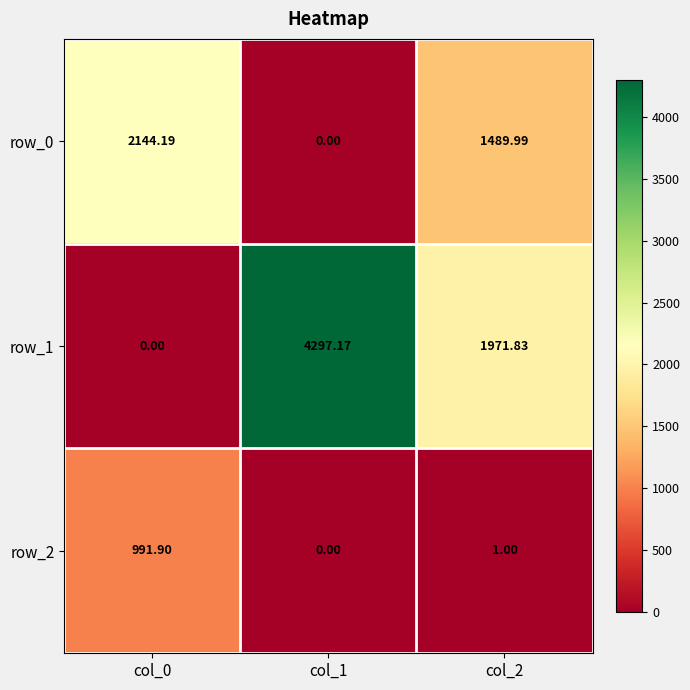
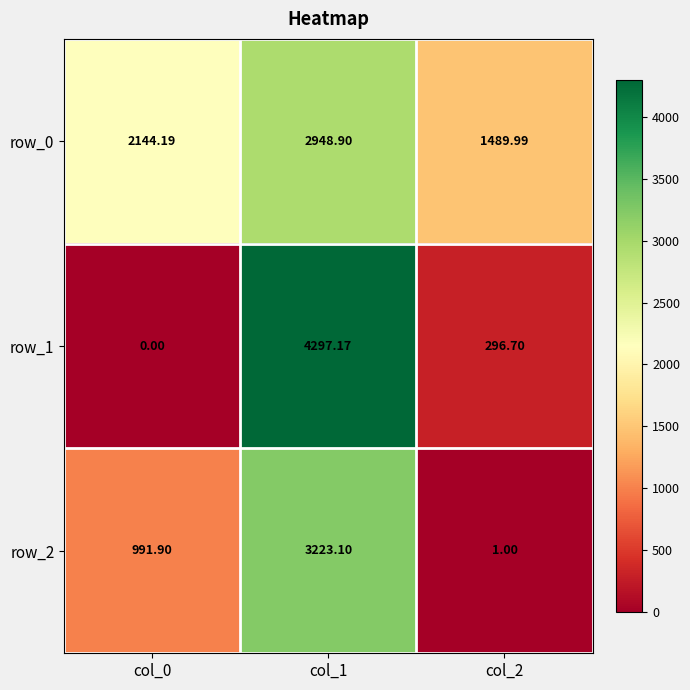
  {
    "row_0": {
      "col_0": 2144.19,
-     "col_1": 0.00,
+     "col_1": 2948.90,
      "col_2": 1489.99
    },
    "row_1": {
      "col_0": 0.00,
      "col_1": 4297.17,
-     "col_2": 1971.83
+     "col_2": 296.70
    },
    "row_2": {
      "col_0": 991.90,
-     "col_1": 0.00,
+     "col_1": 3223.10,
      "col_2": 1.00
    }
  }
